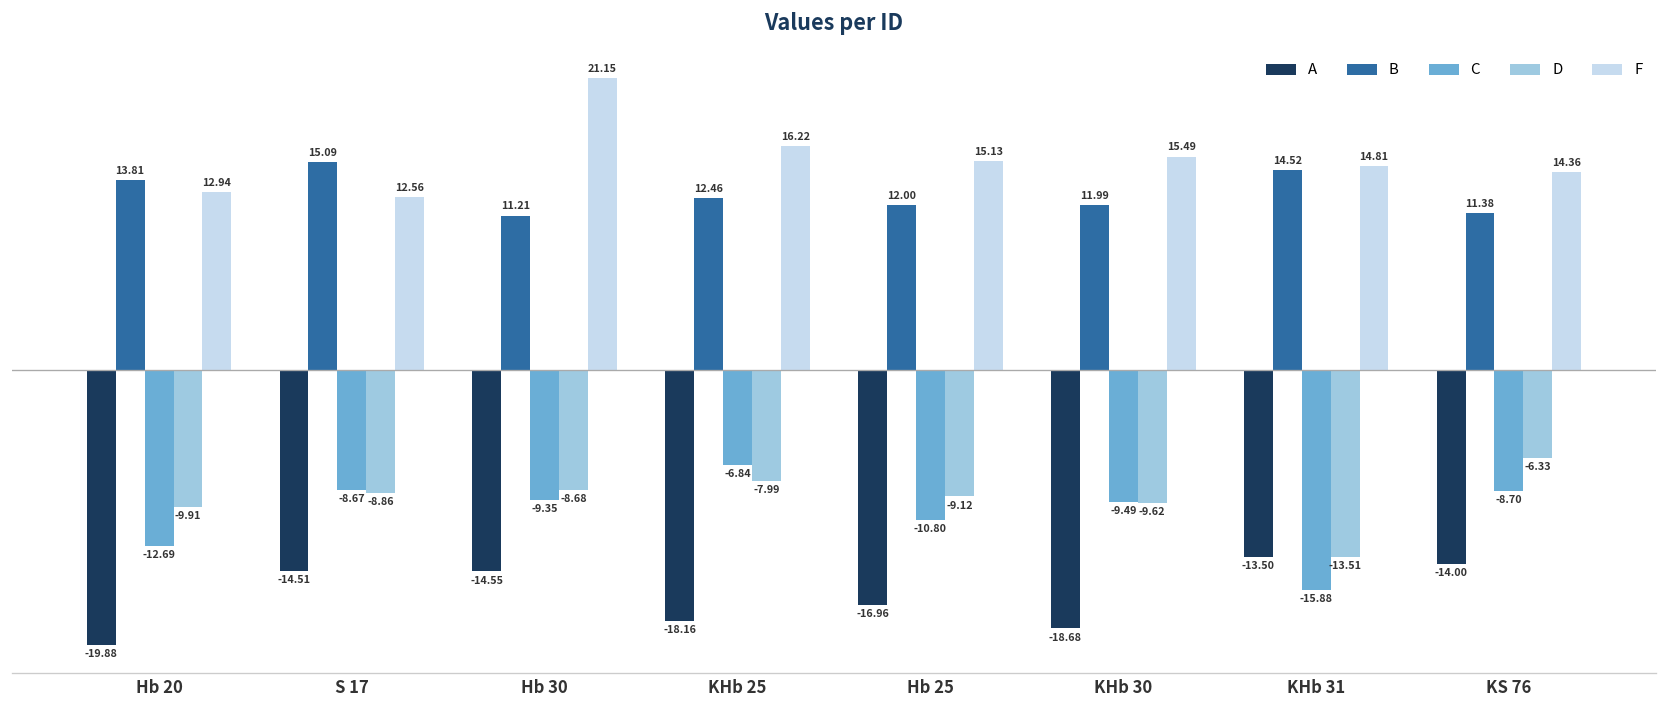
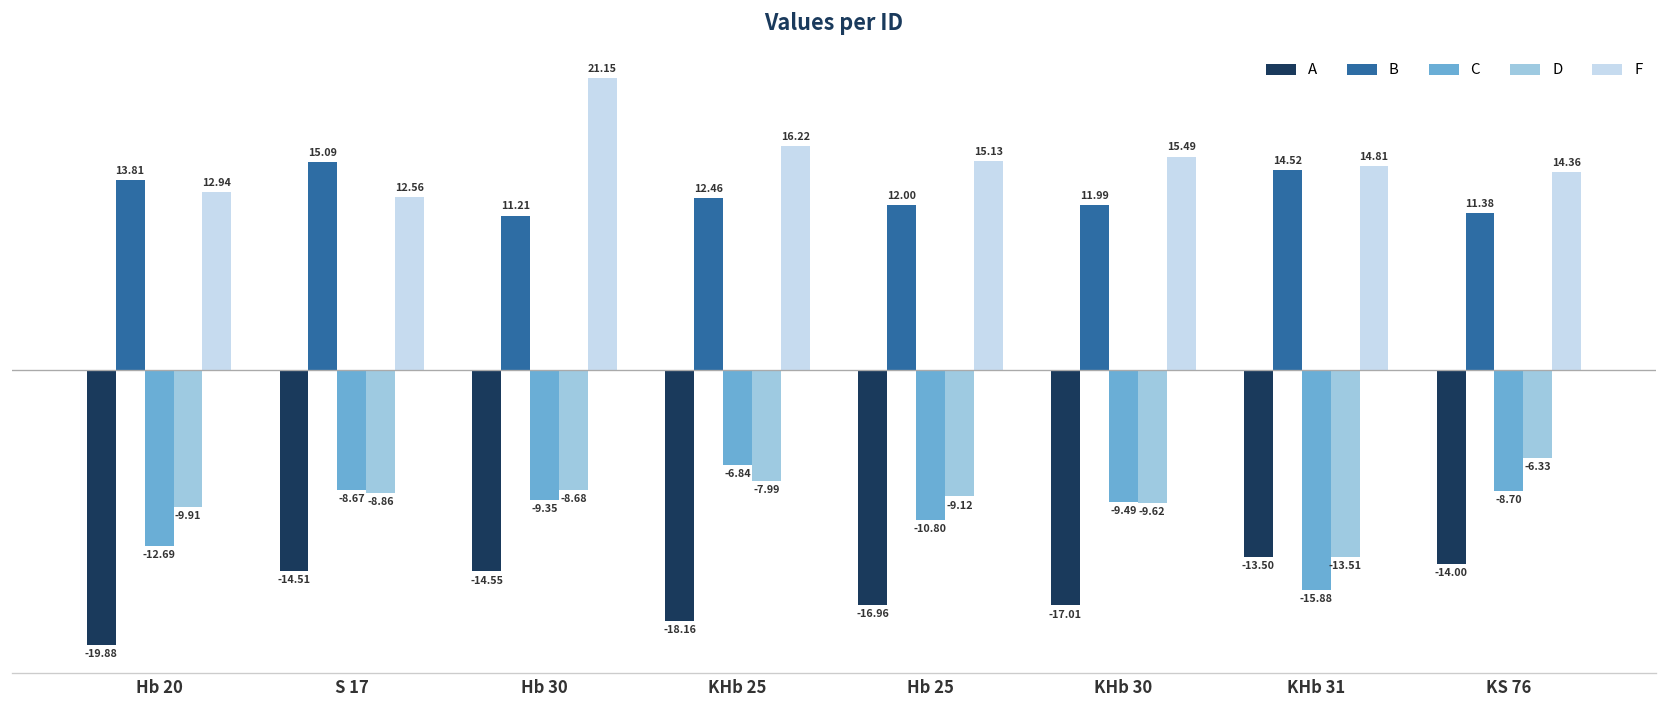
  {
    "A": {
      "Hb 20": -19.88,
      "S 17": -14.51,
      "Hb 30": -14.55,
      "KHb 25": -18.16,
      "Hb 25": -16.96,
-     "KHb 30": -18.68,
+     "KHb 30": -17.01,
      "KHb 31": -13.50,
      "KS 76": -14.00
    },
    "B": {
      "Hb 20": 13.81,
      "S 17": 15.09,
      "Hb 30": 11.21,
      "KHb 25": 12.46,
      "Hb 25": 12.00,
      "KHb 30": 11.99,
      "KHb 31": 14.52,
      "KS 76": 11.38
    },
    "C": {
      "Hb 20": -12.69,
      "S 17": -8.67,
      "Hb 30": -9.35,
      "KHb 25": -6.84,
      "Hb 25": -10.80,
      "KHb 30": -9.49,
      "KHb 31": -15.88,
      "KS 76": -8.70
    }
  }
